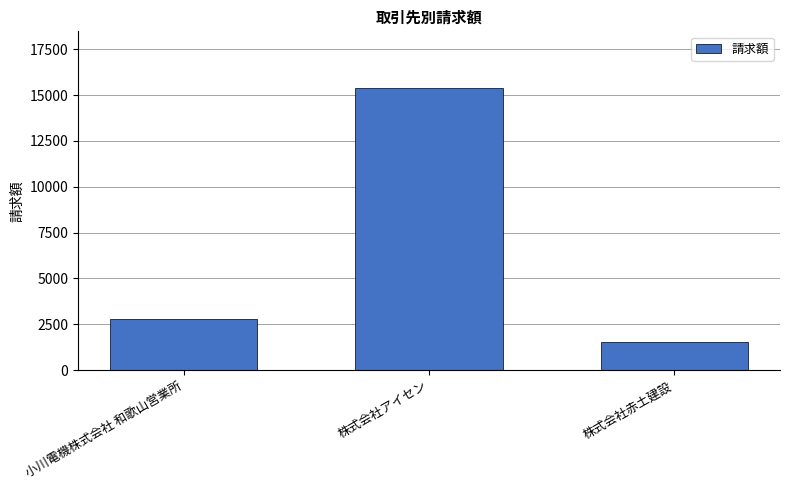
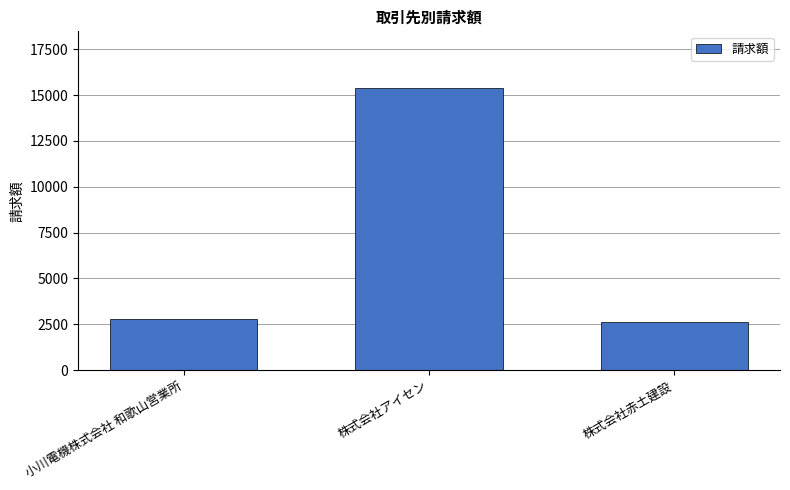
  {
    "小川電機株式会社 和歌山営業所": 2800,
    "株式会社アイセン": 15400,
-   "株式会社赤土建設": 1500
+   "株式会社赤土建設": 2600
  }
